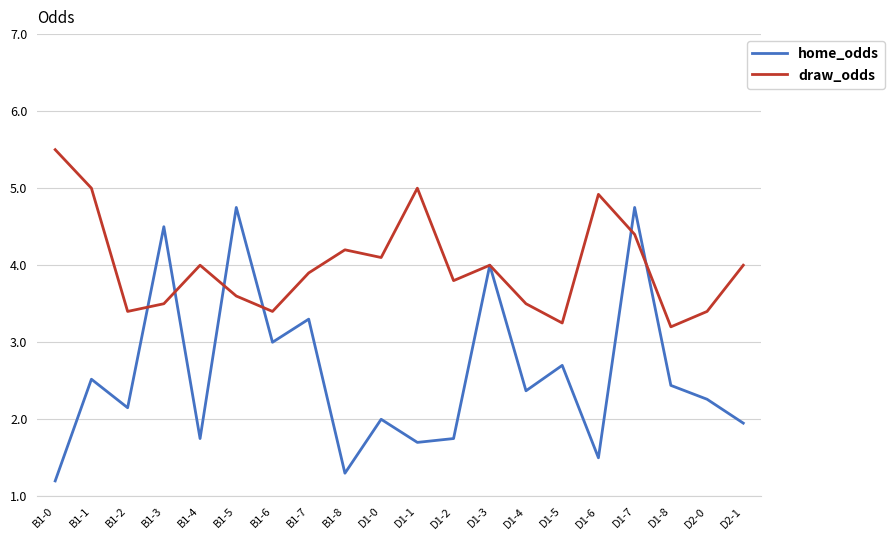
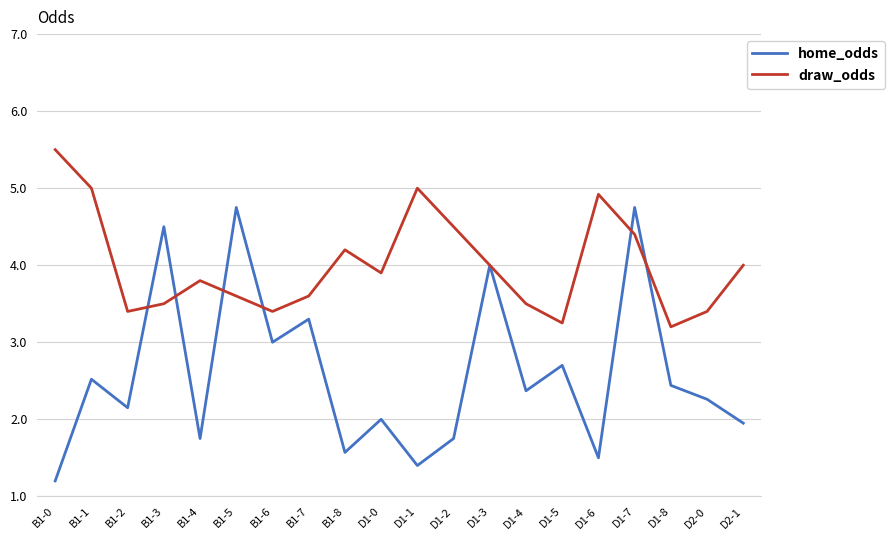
  {
    "home_odds": {
      "B1-0": 1.2,
      "B1-1": 2.5,
      "B1-2": 2.2,
      "B1-3": 4.5,
      "B1-4": 1.8,
      "B1-5": 4.8,
      "B1-6": 3.0,
      "B1-7": 3.3,
-     "B1-8": 1.3,
+     "B1-8": 1.6,
      "D1-0": 2.0,
-     "D1-1": 1.7,
+     "D1-1": 1.4,
      "D1-2": 1.8,
      "D1-4": 2.4,
      "D1-5": 2.7,
      "D1-6": 1.5,
      "D1-7": 4.8,
      "D1-8": 2.4,
      "D2-0": 2.3,
      "D2-1": 2.0
    },
    "draw_odds": {
      "B1-0": 5.5,
      "B1-1": 5.0,
      "B1-2": 3.4,
      "B1-3": 3.5,
-     "B1-4": 4.0,
+     "B1-4": 3.8,
      "B1-5": 3.6,
      "B1-6": 3.4,
-     "B1-7": 3.9,
+     "B1-7": 3.6,
      "B1-8": 4.2,
-     "D1-0": 4.1,
+     "D1-0": 3.9,
      "D1-1": 5.0,
-     "D1-2": 3.8,
+     "D1-2": 4.5,
      "D1-4": 3.5,
      "D1-5": 3.3,
      "D1-6": 4.9,
      "D1-7": 4.4,
      "D1-8": 3.2,
      "D2-0": 3.4,
      "D2-1": 4.0
    }
  }
